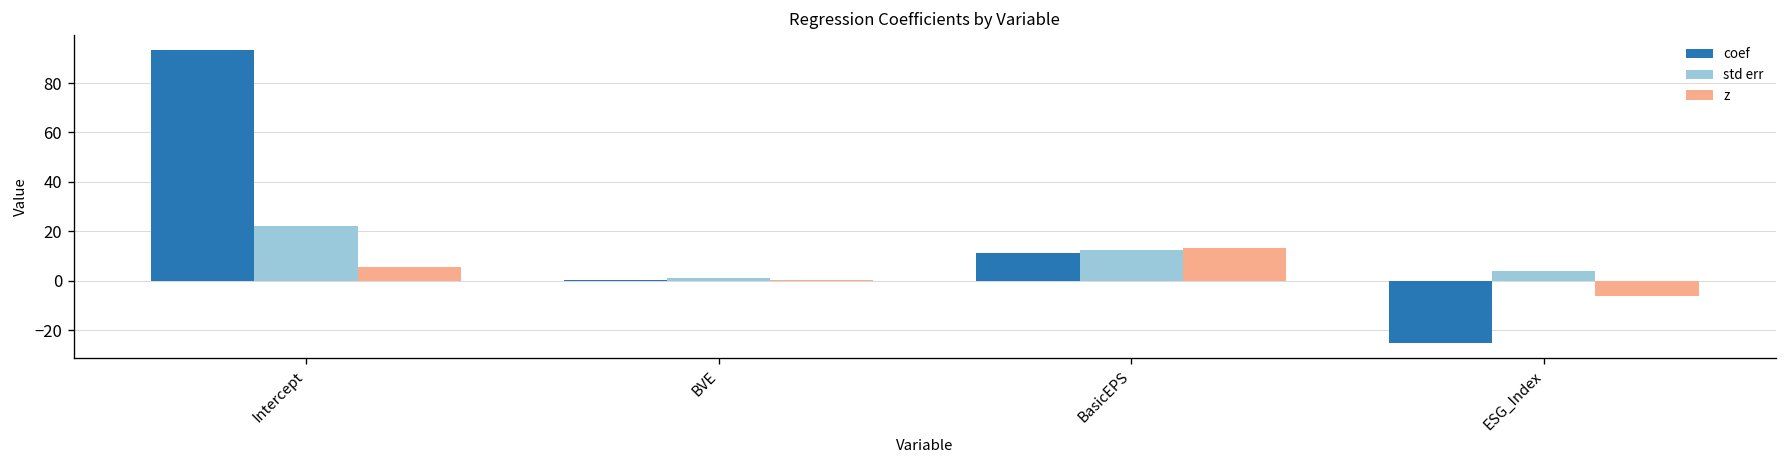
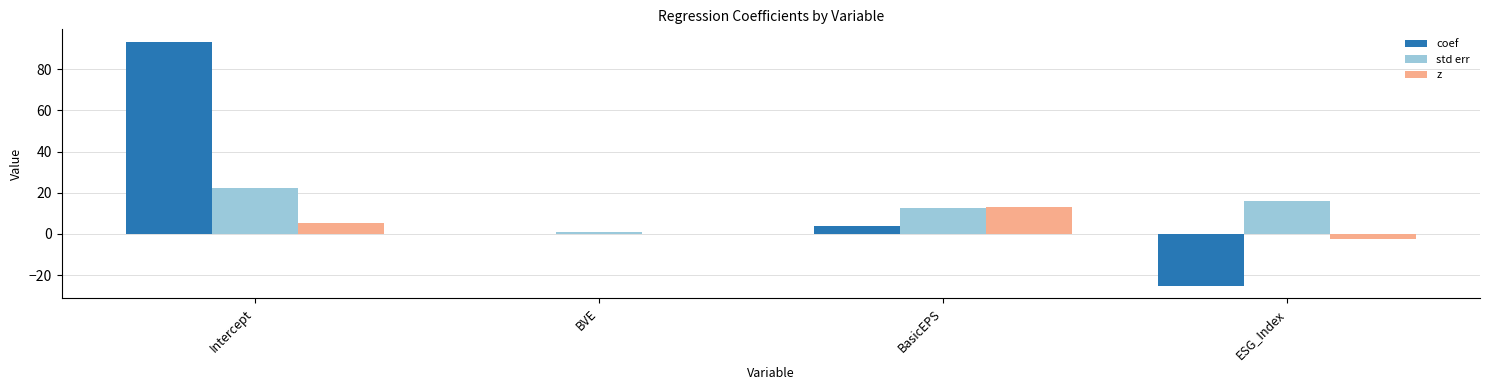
  {
    "coef": {
      "Intercept": 93,
-     "BasicEPS": 11,
+     "BasicEPS": 4,
      "ESG_Index": -25
    },
    "std err": {
      "Intercept": 22,
      "BasicEPS": 13,
-     "ESG_Index": 4
+     "ESG_Index": 16
    },
    "z": {
      "Intercept": 5,
      "BasicEPS": 13,
-     "ESG_Index": -6
+     "ESG_Index": -2
    }
  }
